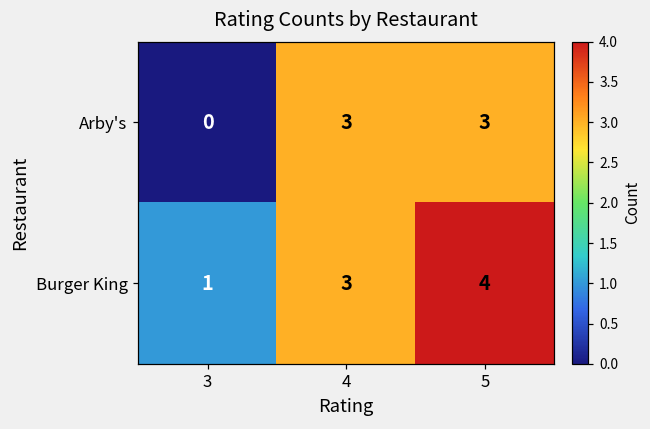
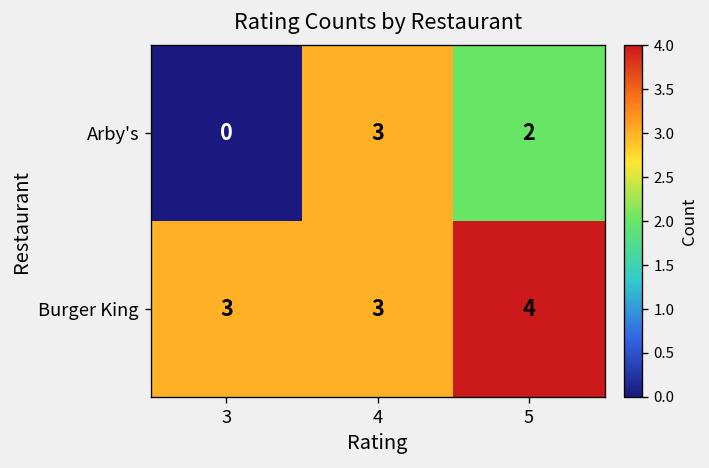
  {
    "Arby's": {
      "3": 0,
      "4": 3,
-     "5": 3
+     "5": 2
    },
    "Burger King": {
-     "3": 1,
+     "3": 3,
      "4": 3,
      "5": 4
    }
  }
